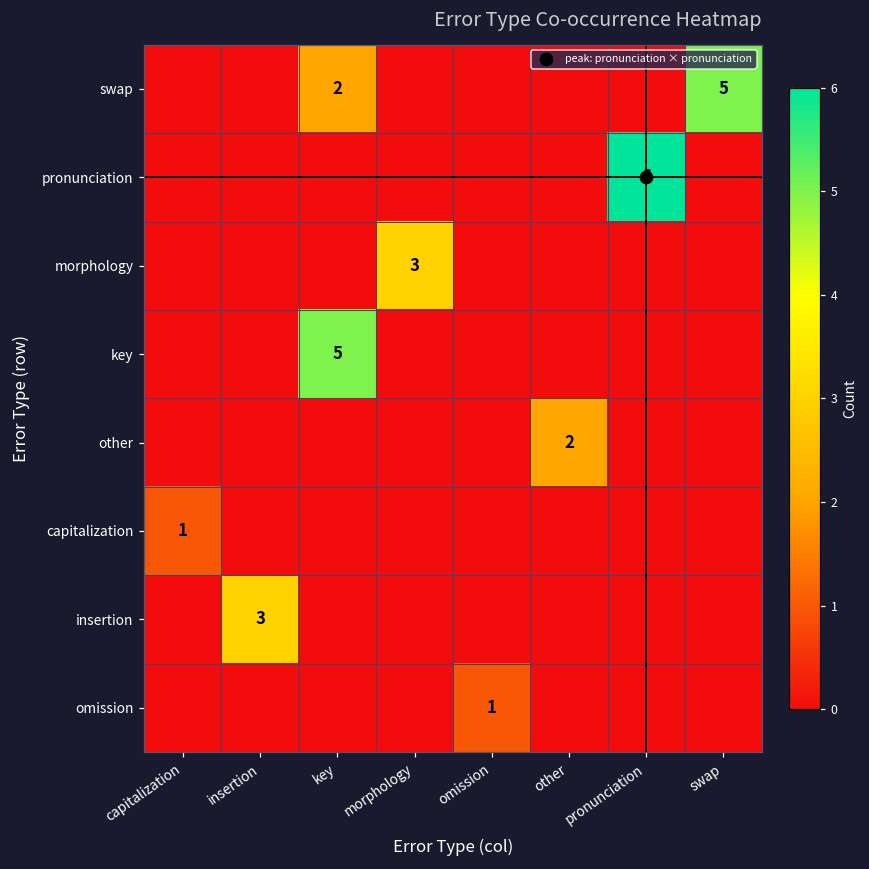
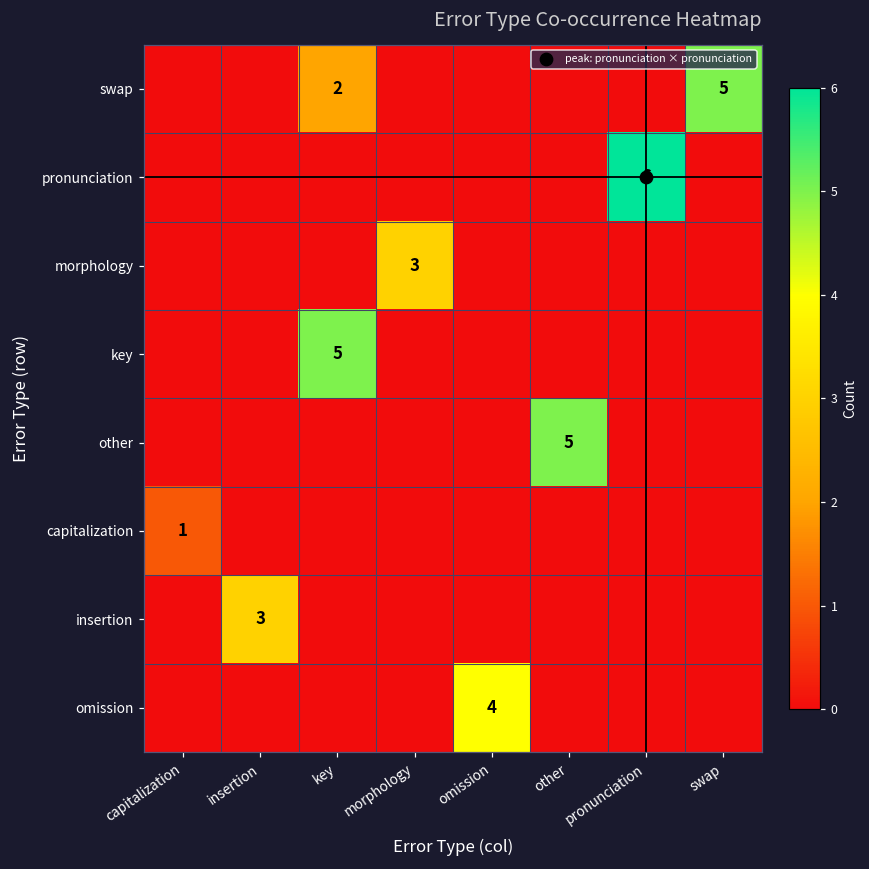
  {
    "swap": {
      "key": 2,
      "swap": 5
    },
    "morphology": {
      "morphology": 3
    },
    "key": {
      "key": 5
    },
    "other": {
-     "other": 2
+     "other": 5
    },
    "capitalization": {
      "capitalization": 1
    },
    "insertion": {
      "insertion": 3
    },
    "omission": {
-     "omission": 1
+     "omission": 4
    }
  }
